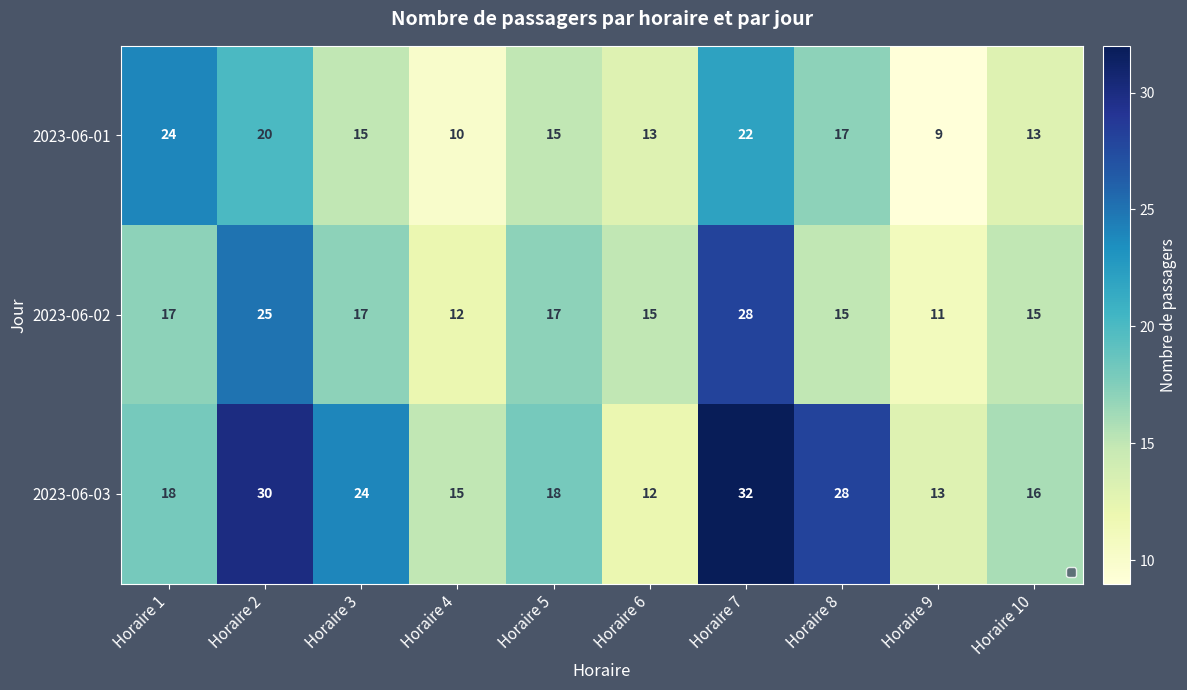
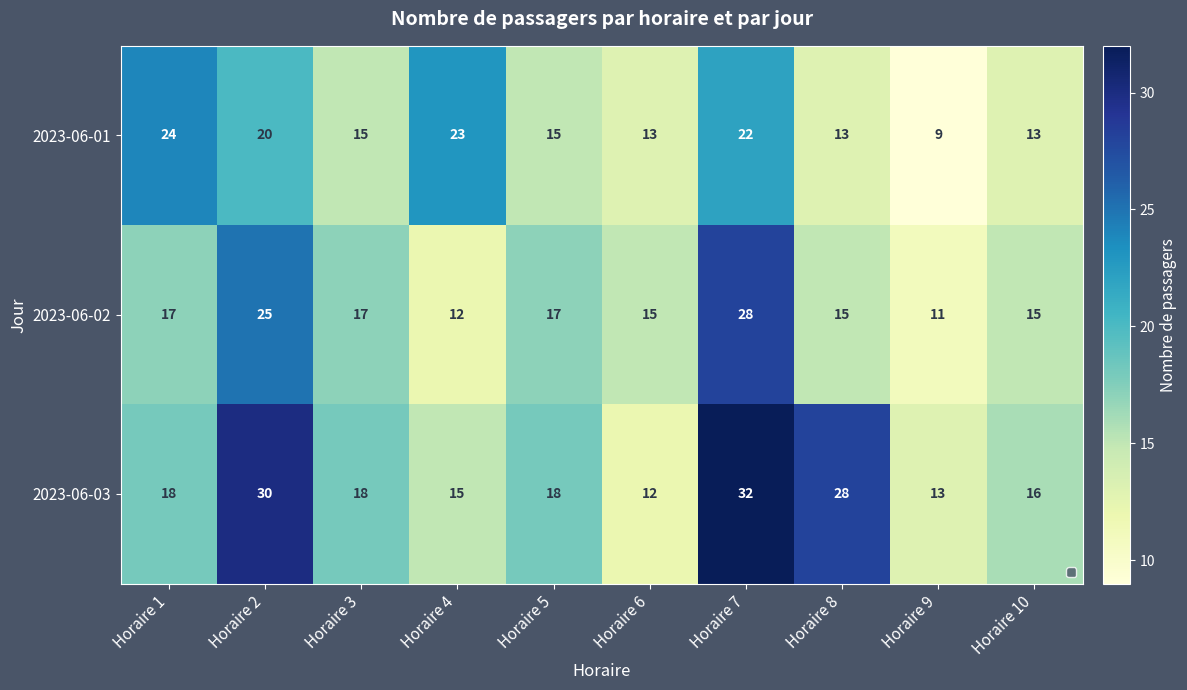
  {
    "2023-06-01": {
      "Horaire 1": 24,
      "Horaire 2": 20,
      "Horaire 3": 15,
-     "Horaire 4": 10,
+     "Horaire 4": 23,
      "Horaire 5": 15,
      "Horaire 6": 13,
      "Horaire 7": 22,
-     "Horaire 8": 17,
+     "Horaire 8": 13,
      "Horaire 9": 9,
      "Horaire 10": 13
    },
    "2023-06-02": {
      "Horaire 1": 17,
      "Horaire 2": 25,
      "Horaire 3": 17,
      "Horaire 4": 12,
      "Horaire 5": 17,
      "Horaire 6": 15,
      "Horaire 7": 28,
      "Horaire 8": 15,
      "Horaire 9": 11,
      "Horaire 10": 15
    },
    "2023-06-03": {
      "Horaire 1": 18,
      "Horaire 2": 30,
-     "Horaire 3": 24,
+     "Horaire 3": 18,
      "Horaire 4": 15,
      "Horaire 5": 18,
      "Horaire 6": 12,
      "Horaire 7": 32,
      "Horaire 8": 28,
      "Horaire 9": 13,
      "Horaire 10": 16
    }
  }
